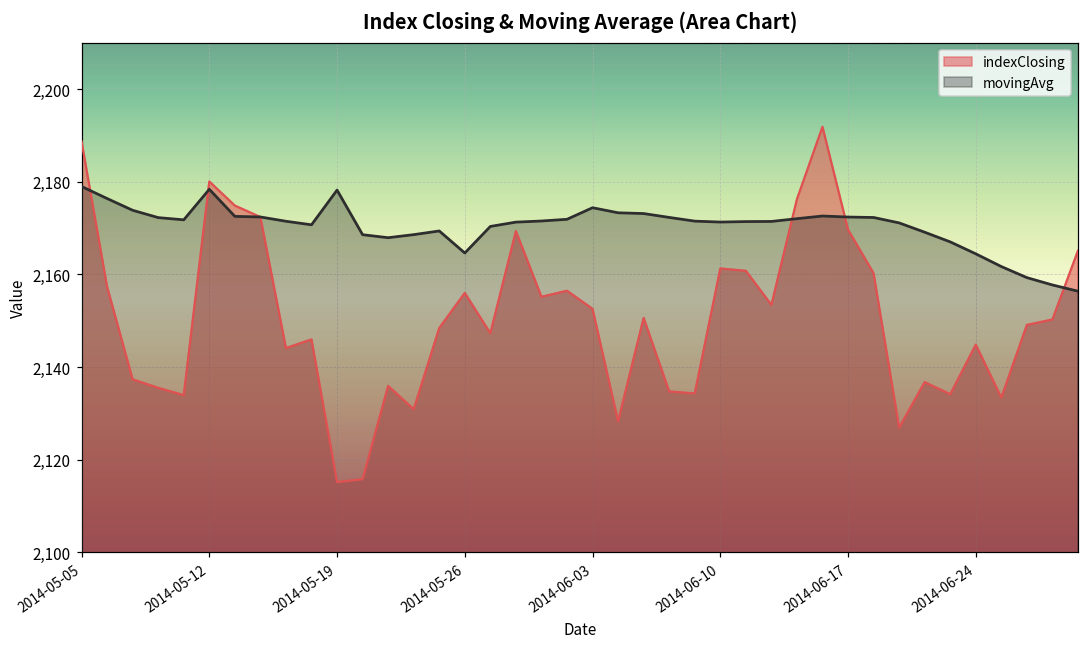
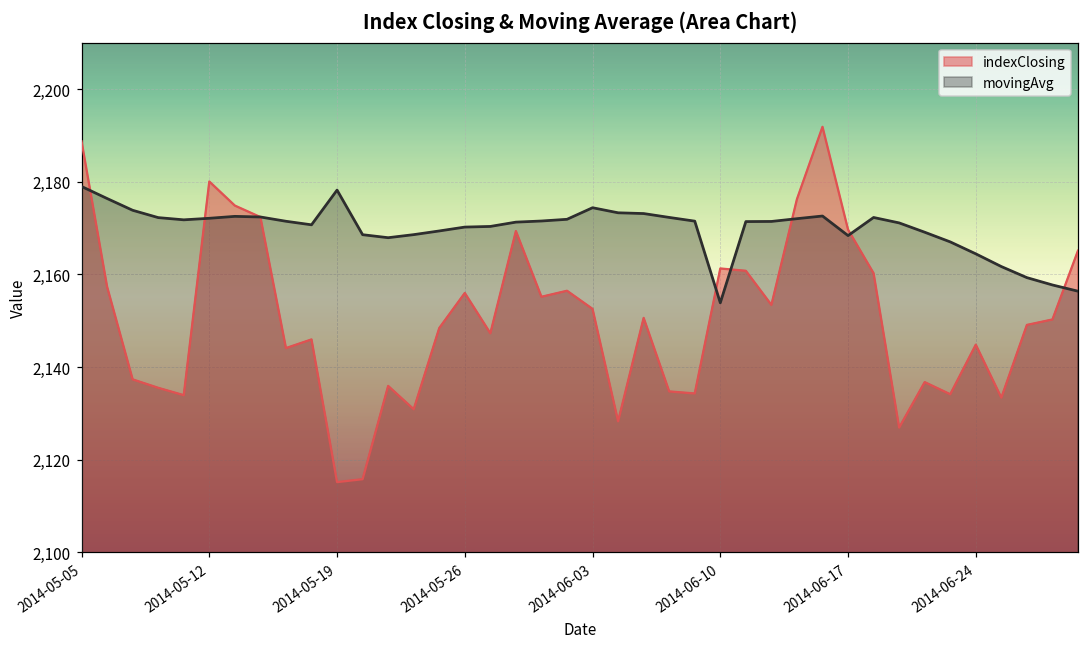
  {
    "indexClosing": {
      "2014-05-05": "2,189",
      "2014-05-12": "2,180",
      "2014-05-19": "2,115",
      "2014-05-26": "2,156",
      "2014-06-03": "2,153",
      "2014-06-10": "2,161",
      "2014-06-17": "2,170",
      "2014-06-24": "2,145"
    },
    "movingAvg": {
      "2014-05-05": "2,179",
-     "2014-05-12": "2,178",
+     "2014-05-12": "2,172",
      "2014-05-19": "2,178",
-     "2014-05-26": "2,165",
+     "2014-05-26": "2,170",
      "2014-06-03": "2,174",
-     "2014-06-10": "2,171",
-     "2014-06-17": "2,172",
+     "2014-06-10": "2,154",
+     "2014-06-17": "2,168",
      "2014-06-24": "2,164"
    }
  }
